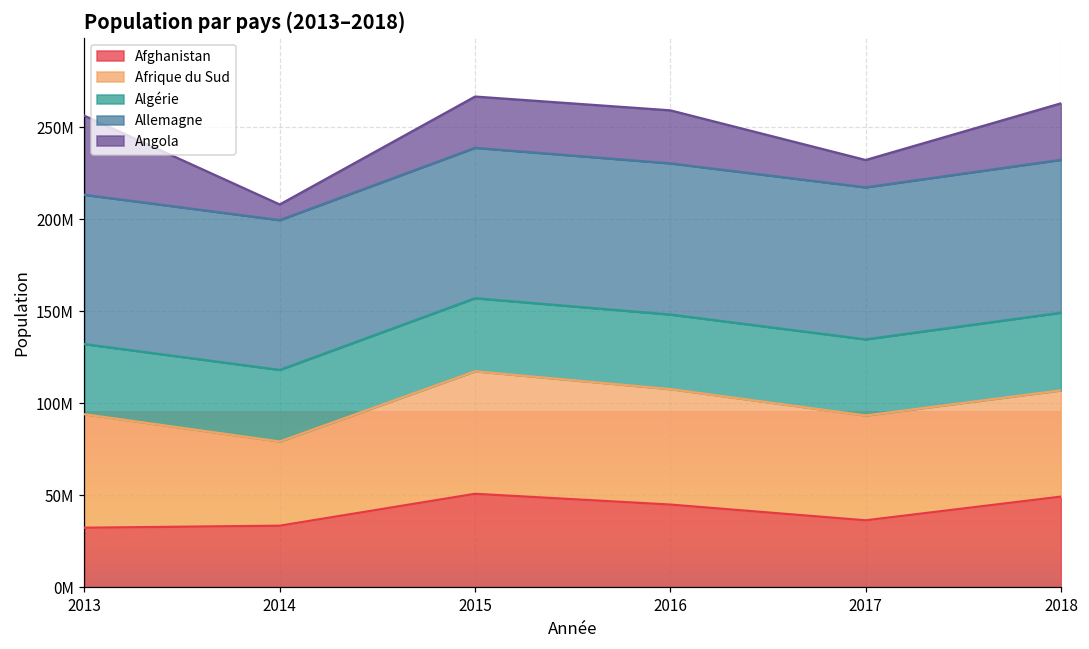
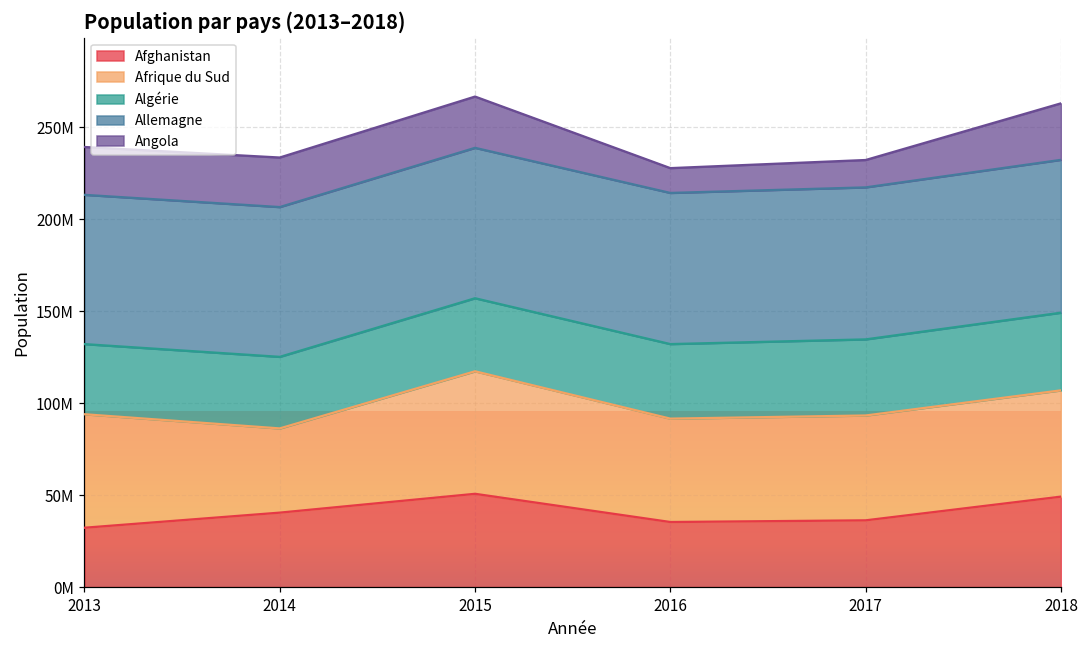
  {
    "Afghanistan": {
      "2013": 32000000,
-     "2014": 33000000,
+     "2014": 40000000,
      "2015": 51000000,
-     "2016": 45000000,
+     "2016": 35000000,
      "2017": 36000000,
      "2018": 49000000
    },
    "Afrique du Sud": {
      "2013": 62000000,
      "2014": 46000000,
      "2015": 67000000,
-     "2016": 63000000,
+     "2016": 56000000,
      "2017": 57000000,
      "2018": 58000000
    },
    "Angola": {
-     "2013": 43000000,
-     "2014": 9000000,
+     "2013": 26000000,
+     "2014": 27000000,
      "2015": 28000000,
-     "2016": 29000000,
+     "2016": 13000000,
      "2017": 15000000,
      "2018": 31000000
    }
  }
